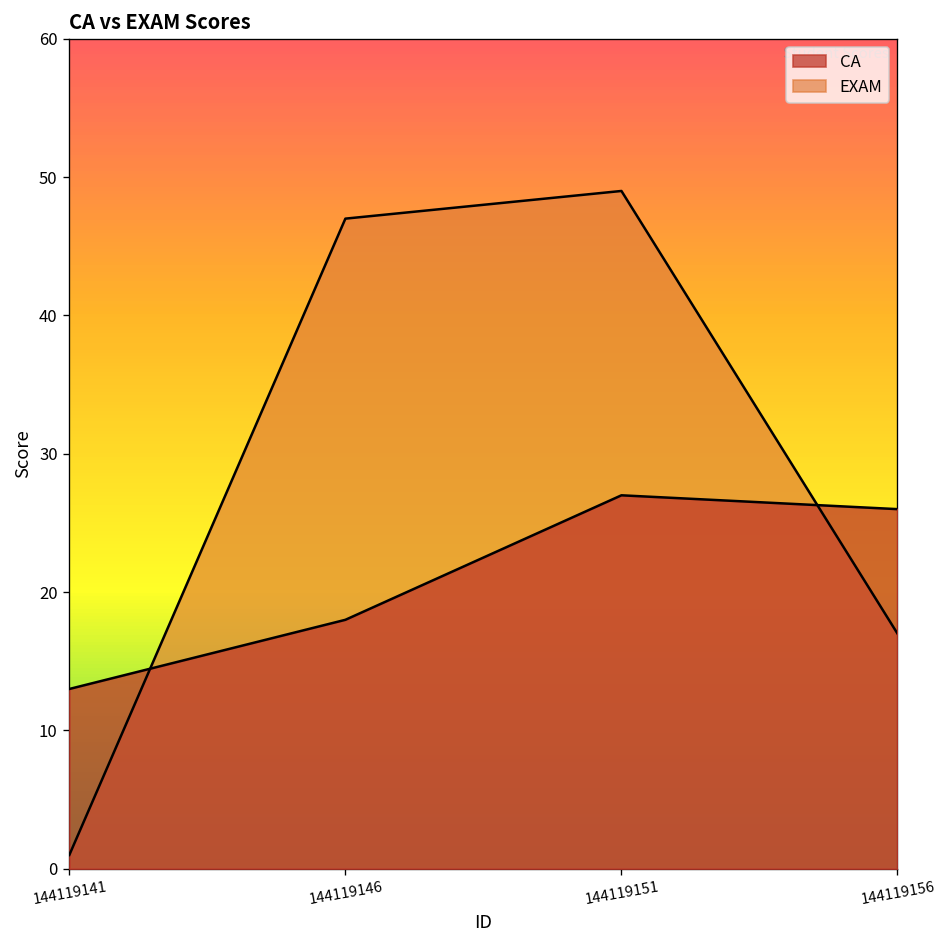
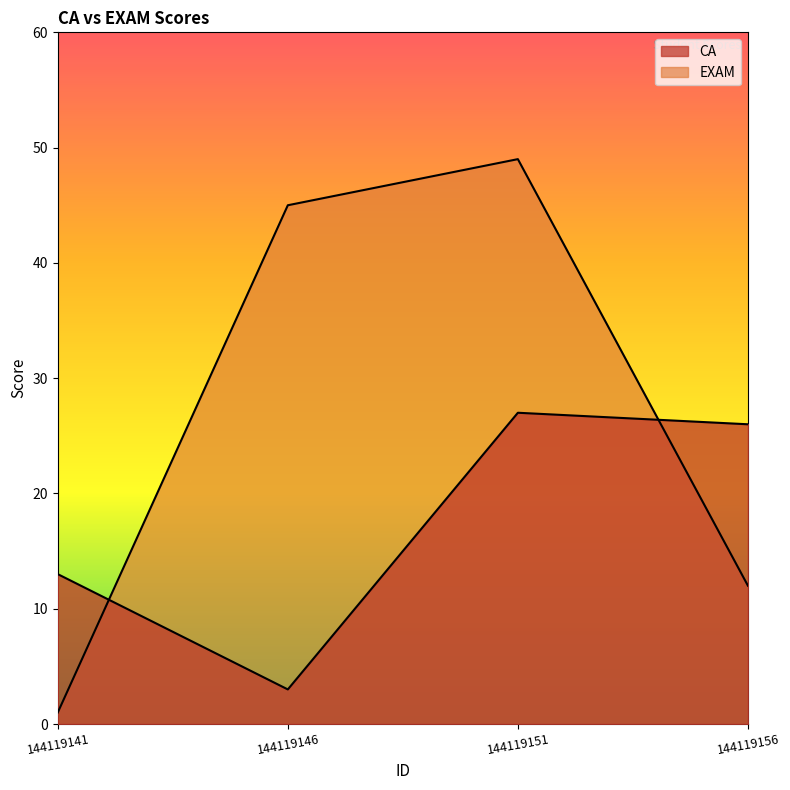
  {
    "CA": {
      "144119141": 13,
-     "144119146": 18,
+     "144119146": 3,
      "144119151": 27,
      "144119156": 26
    },
    "EXAM": {
      "144119141": 1,
-     "144119146": 47,
+     "144119146": 45,
      "144119151": 49,
-     "144119156": 17
+     "144119156": 12
    }
  }
